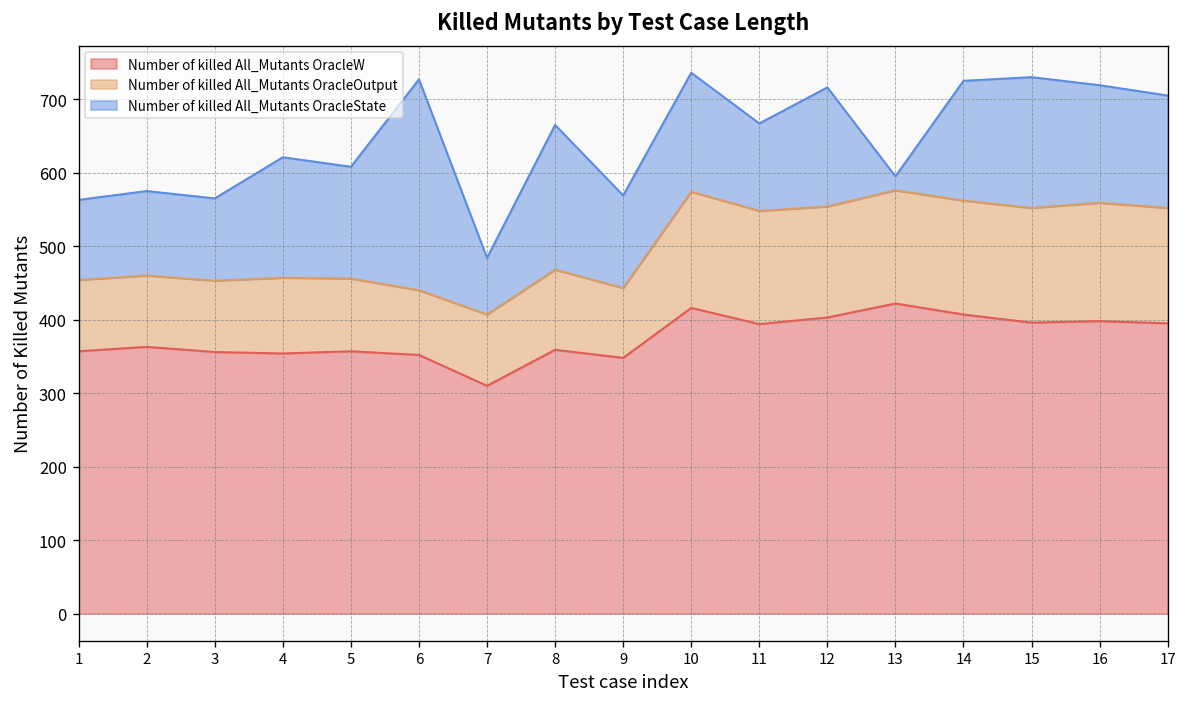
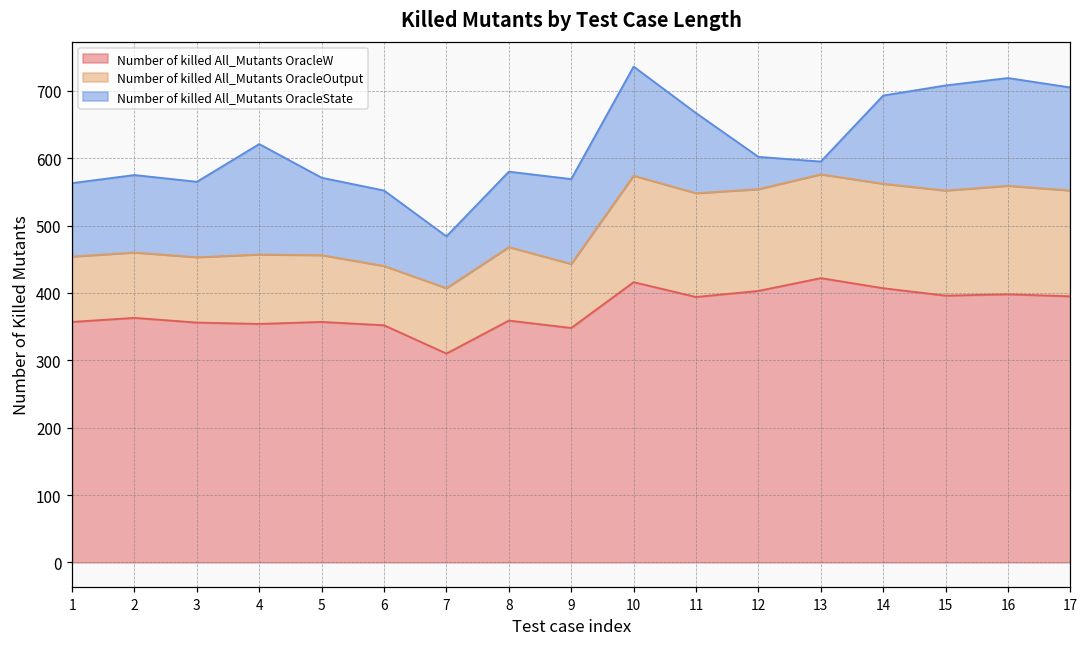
  {
    "Number of killed All_Mutants OracleState": {
      "1": 110,
      "2": 120,
      "3": 110,
      "4": 160,
-     "5": 150,
-     "6": 290,
+     "5": 120,
+     "6": 110,
      "7": 80,
-     "8": 200,
+     "8": 110,
      "9": 130,
      "10": 160,
      "11": 120,
-     "12": 160,
+     "12": 50,
      "13": 20,
-     "14": 160,
-     "15": 180,
+     "14": 130,
+     "15": 160,
      "16": 160,
      "17": 150
    }
  }
